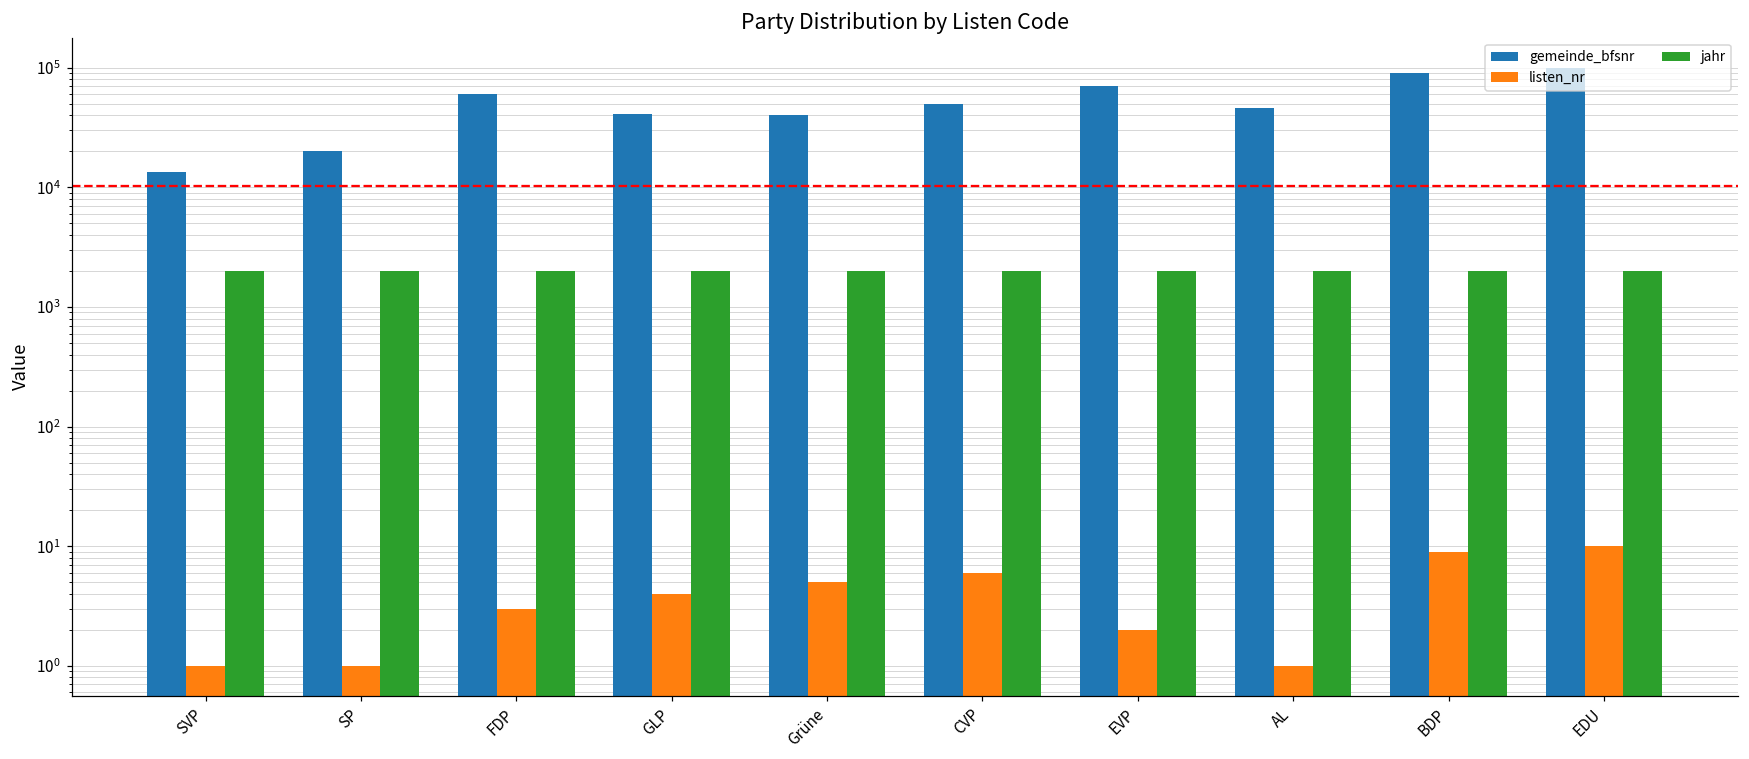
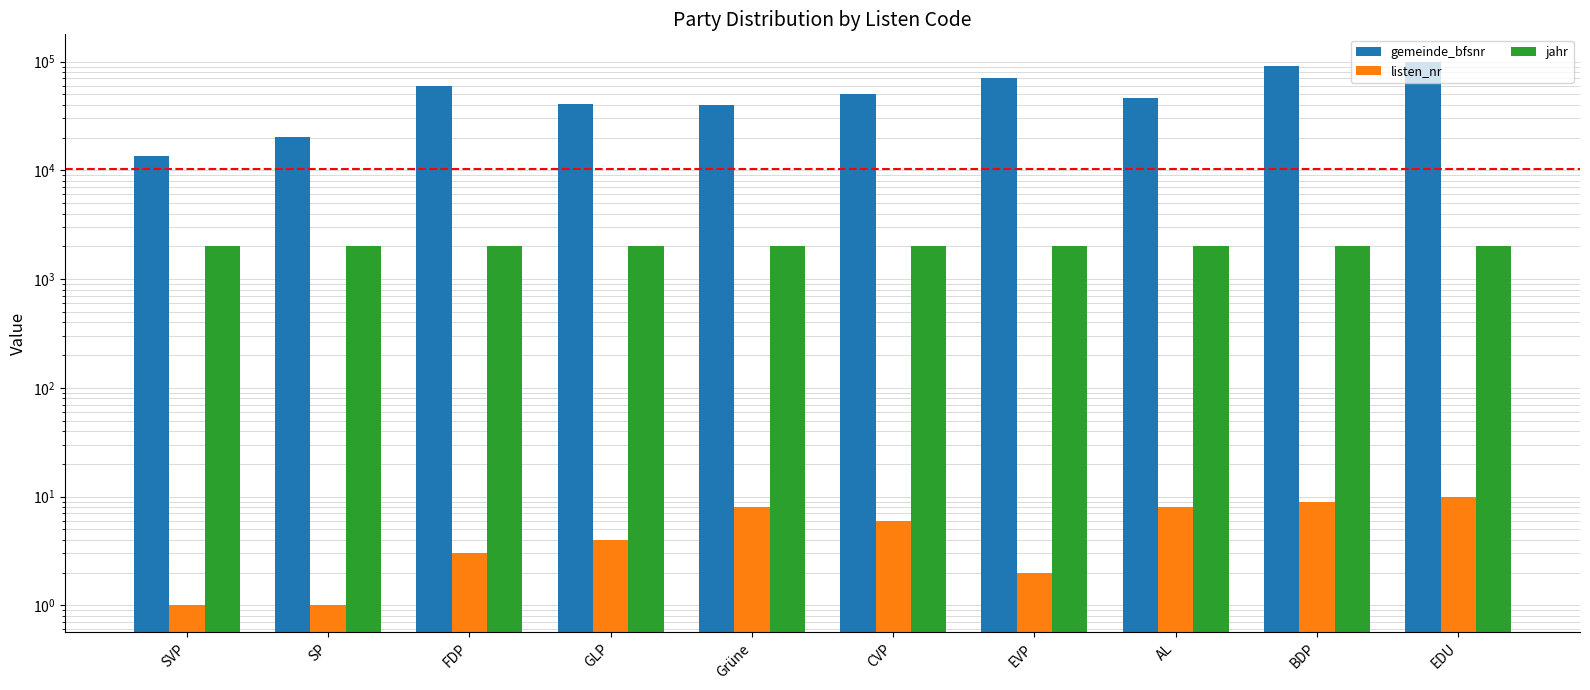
  {
    "gemeinde_bfsnr": {
      "SVP": 14000,
      "SP": 20000,
      "FDP": 60000,
      "GLP": 41000,
      "Grüne": 40000,
      "CVP": 50000,
      "EVP": 70000,
      "AL": 46000,
      "BDP": 90000
    },
    "listen_nr": {
      "SVP": 1,
      "SP": 1,
      "FDP": 3,
      "GLP": 4,
-     "Grüne": 5,
+     "Grüne": 8,
      "CVP": 6,
      "EVP": 2,
-     "AL": 1,
+     "AL": 8,
      "BDP": 9,
      "EDU": 10
    },
    "jahr": {
      "SVP": 2000,
      "SP": 2000,
      "FDP": 2000,
      "GLP": 2000,
      "Grüne": 2000,
      "CVP": 2000,
      "EVP": 2000,
      "AL": 2000,
      "BDP": 2000,
      "EDU": 2000
    }
  }
